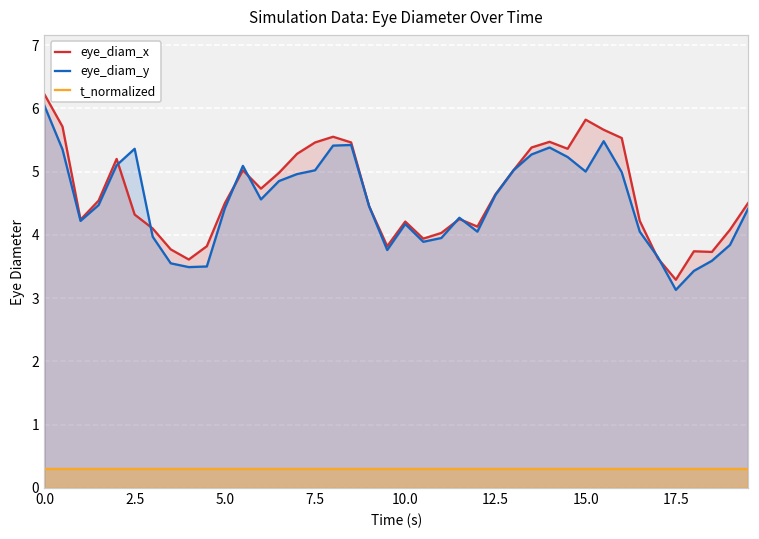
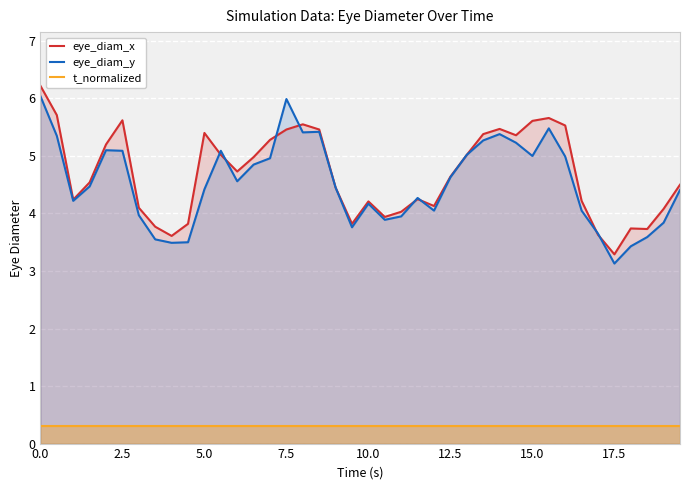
  {
    "eye_diam_x": {
      "0.0": 6.2,
-     "2.5": 4.3,
-     "5.0": 4.5,
+     "2.5": 5.6,
+     "5.0": 5.4,
      "7.5": 5.5,
-     "15.0": 5.8,
+     "15.0": 5.6,
      "17.5": 3.3
    },
    "eye_diam_y": {
      "0.0": 6.0,
-     "2.5": 5.4,
+     "2.5": 5.1,
      "5.0": 4.4,
-     "7.5": 5.0,
+     "7.5": 6.0,
      "15.0": 5.0,
      "17.5": 3.1
    },
    "t_normalized": {
      "0.0": 0.3,
      "2.5": 0.3,
      "5.0": 0.3,
      "7.5": 0.3,
      "10.0": 0.3,
      "12.5": 0.3,
      "15.0": 0.3,
      "17.5": 0.3
    }
  }
